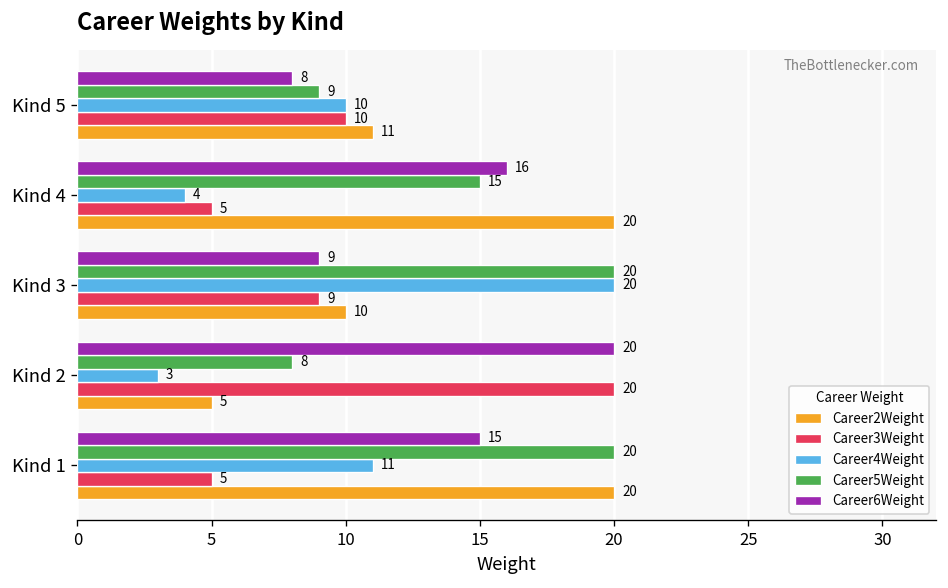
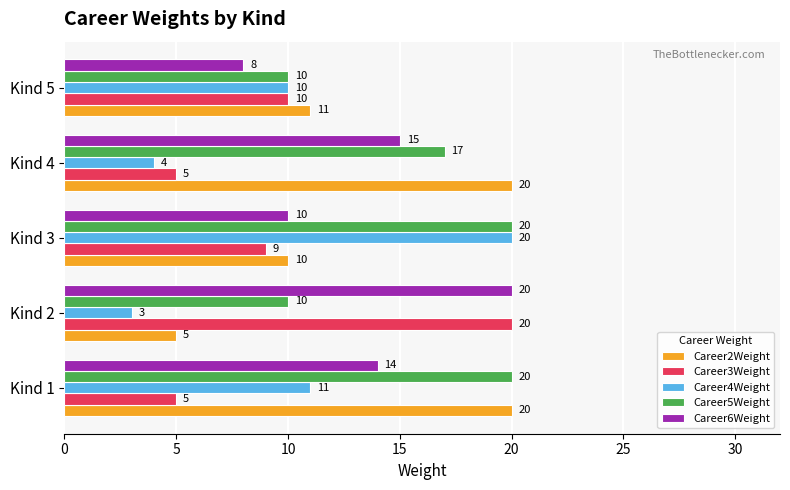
  {
    "Career2Weight": {
      "Kind 5": 11,
      "Kind 4": 20,
      "Kind 3": 10,
      "Kind 2": 5,
      "Kind 1": 20
    },
    "Career3Weight": {
      "Kind 5": 10,
      "Kind 4": 5,
      "Kind 3": 9,
      "Kind 2": 20,
      "Kind 1": 5
    },
    "Career4Weight": {
      "Kind 5": 10,
      "Kind 4": 4,
      "Kind 3": 20,
      "Kind 2": 3,
      "Kind 1": 11
    },
    "Career5Weight": {
-     "Kind 5": 9,
-     "Kind 4": 15,
+     "Kind 5": 10,
+     "Kind 4": 17,
      "Kind 3": 20,
-     "Kind 2": 8,
+     "Kind 2": 10,
      "Kind 1": 20
    },
    "Career6Weight": {
      "Kind 5": 8,
-     "Kind 4": 16,
-     "Kind 3": 9,
+     "Kind 4": 15,
+     "Kind 3": 10,
      "Kind 2": 20,
-     "Kind 1": 15
+     "Kind 1": 14
    }
  }
